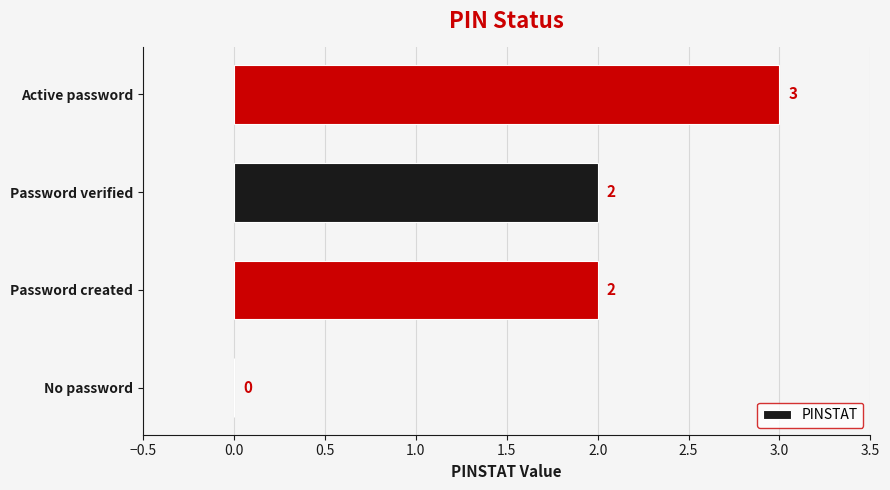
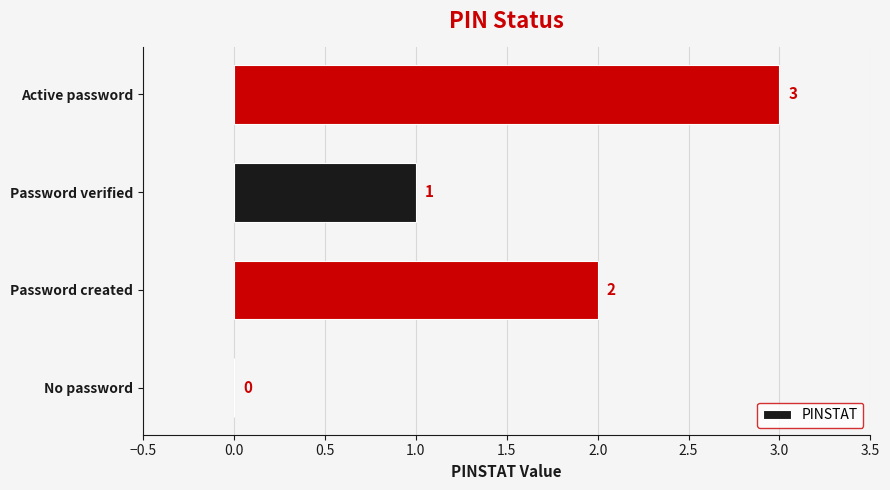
  {
    "Active password": 3,
-   "Password verified": 2,
+   "Password verified": 1,
    "Password created": 2,
    "No password": 0
  }
